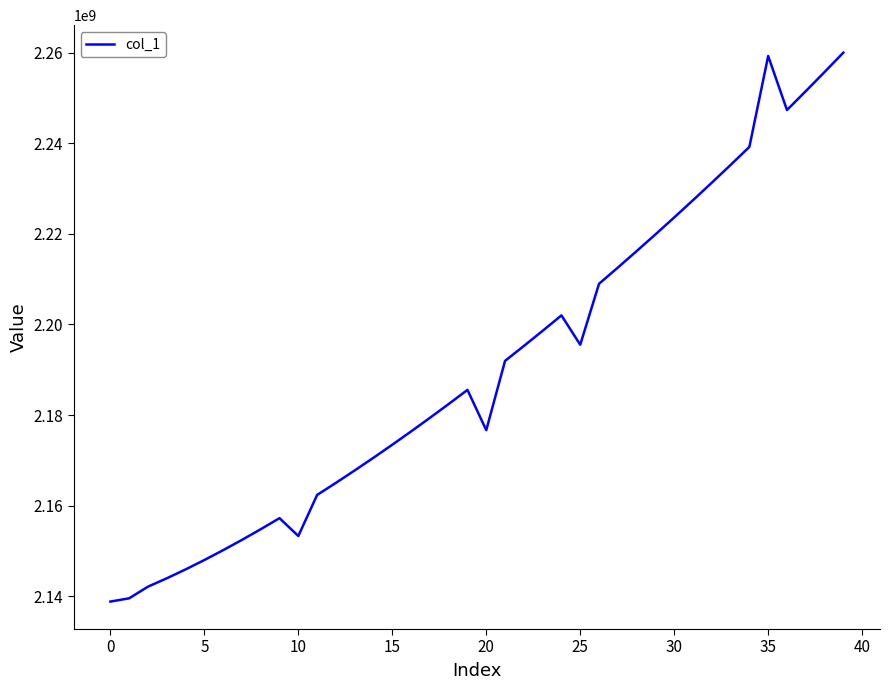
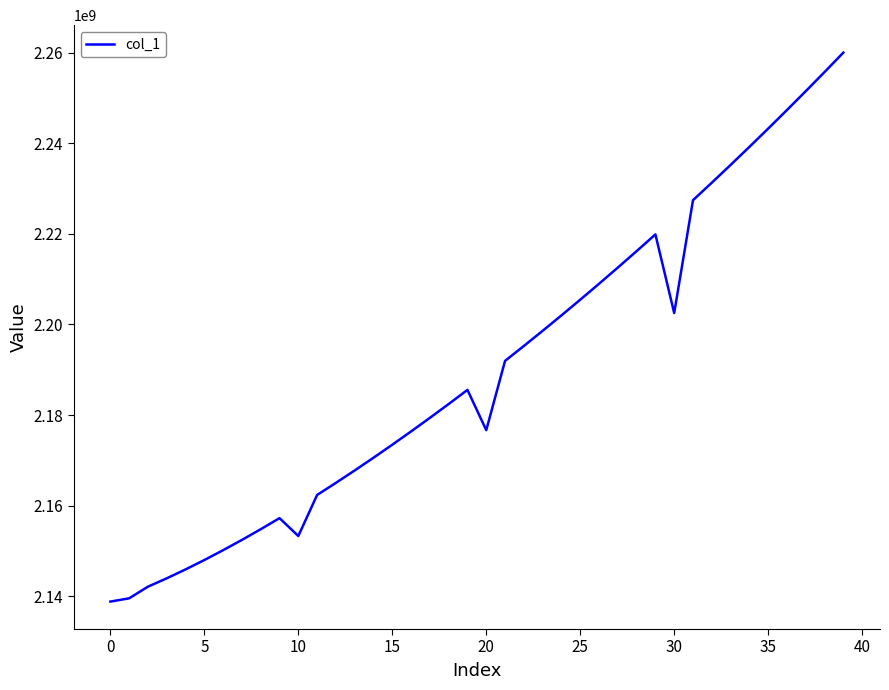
  {
    "0": 2139000000,
    "5": 2148000000,
    "10": 2153000000,
    "15": 2173000000,
    "20": 2177000000,
-   "25": 2196000000,
-   "30": 2224000000,
-   "35": 2259000000
+   "25": 2205000000,
+   "30": 2203000000,
+   "35": 2243000000
  }
